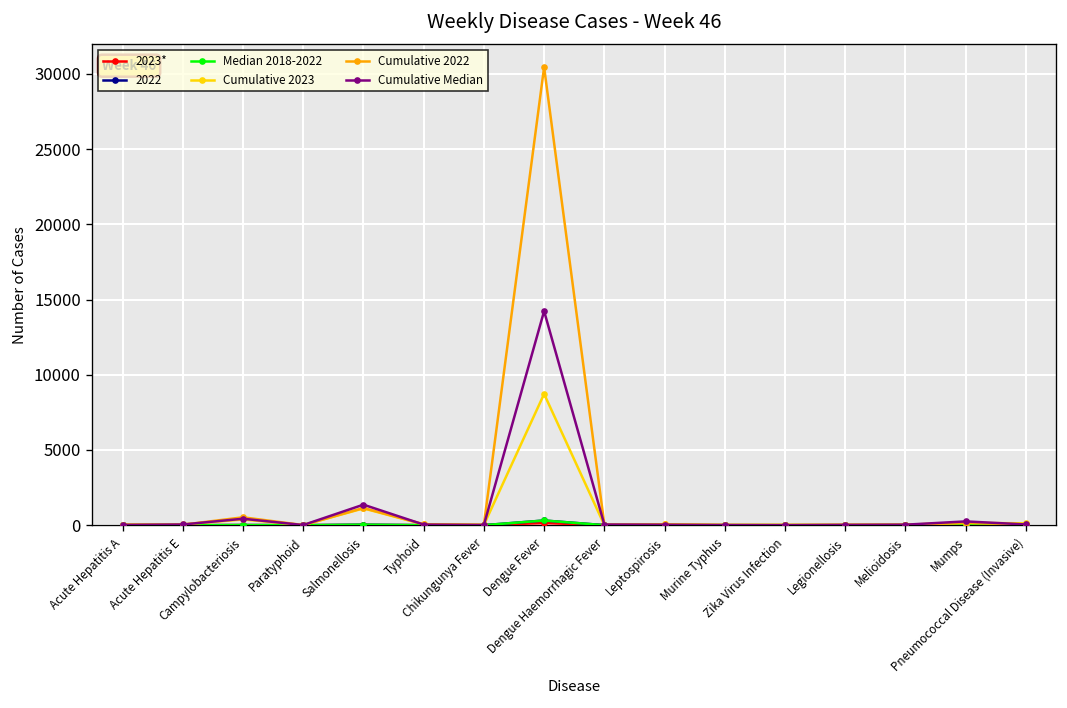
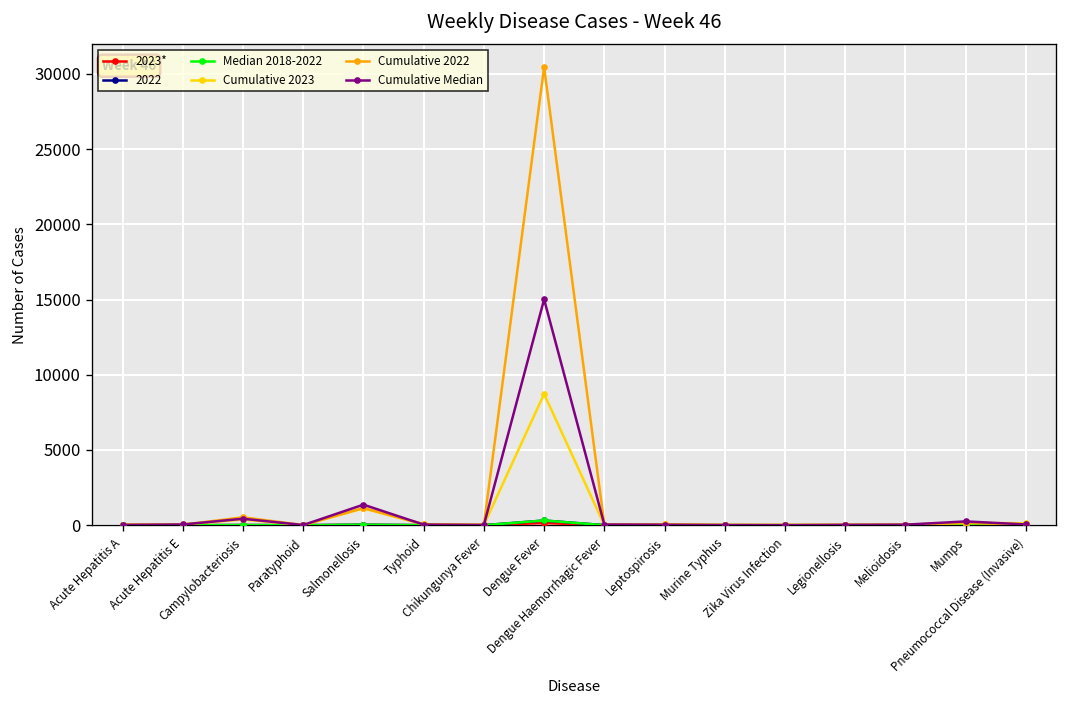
  {
    "Cumulative Median": {
      "Salmonellosis": 1400,
-     "Dengue Fever": 14200
+     "Dengue Fever": 15000
    }
  }
